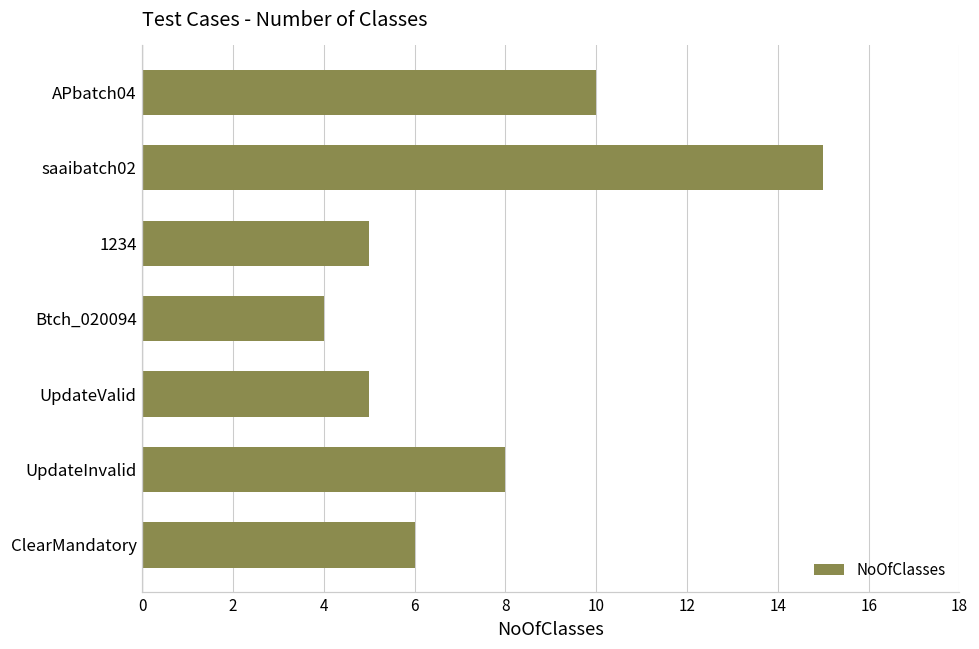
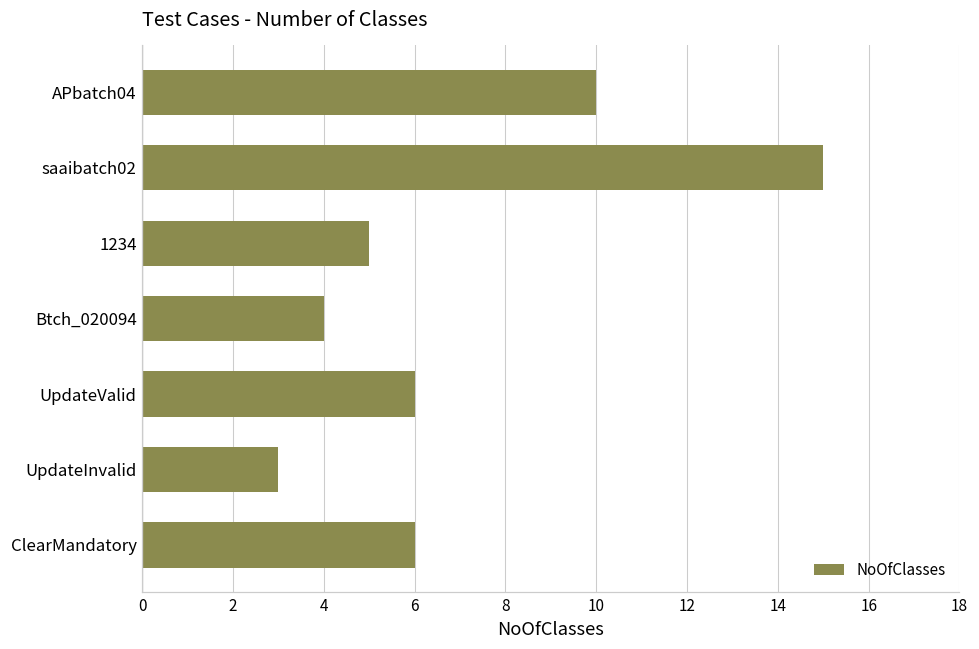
  {
    "APbatch04": 10,
    "saaibatch02": 15,
    "1234": 5,
    "Btch_020094": 4,
-   "UpdateValid": 5,
-   "UpdateInvalid": 8,
+   "UpdateValid": 6,
+   "UpdateInvalid": 3,
    "ClearMandatory": 6
  }
